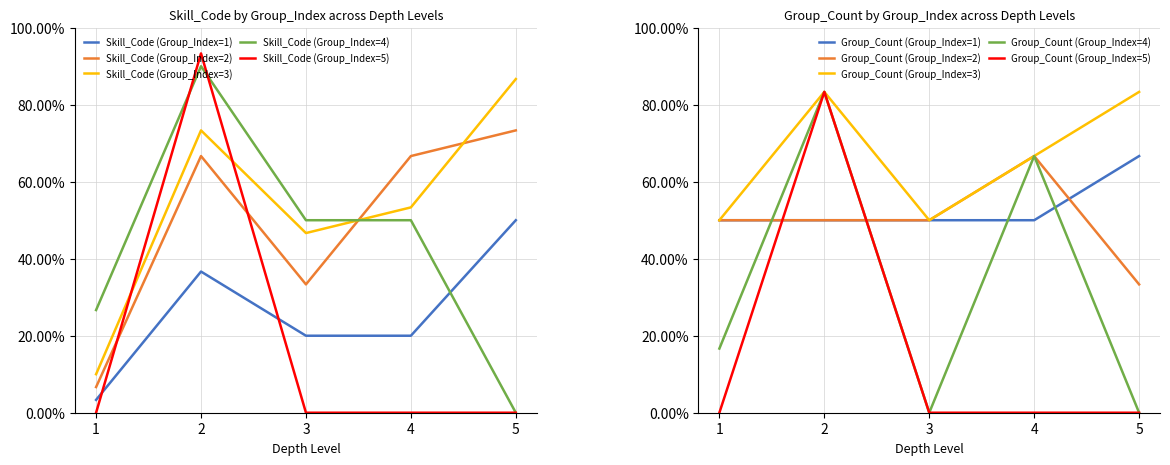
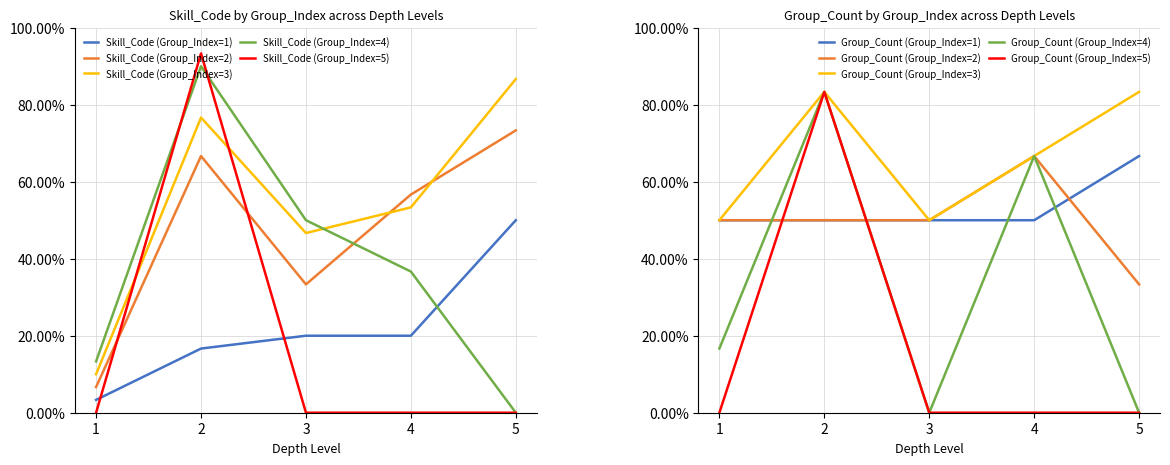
  {
    "Skill_Code by Group_Index across Depth Levels": {
      "Skill_Code (Group_Index=1)": {
        "1": "3%",
-       "2": "37%",
+       "2": "17%",
        "3": "20%",
        "4": "20%",
        "5": "50%"
      },
      "Skill_Code (Group_Index=2)": {
        "1": "7%",
        "2": "67%",
        "3": "33%",
-       "4": "67%",
+       "4": "57%",
        "5": "73%"
      },
      "Skill_Code (Group_Index=3)": {
        "1": "10%",
-       "2": "73%",
+       "2": "77%",
        "3": "47%",
        "4": "53%",
        "5": "87%"
      },
      "Skill_Code (Group_Index=4)": {
-       "1": "27%",
+       "1": "13%",
        "2": "90%",
        "3": "50%",
-       "4": "50%"
+       "4": "37%"
      },
      "Skill_Code (Group_Index=5)": {
        "1": "0%",
        "2": "93%",
        "3": "0%",
        "4": "0%"
      }
    },
    "Group_Count by Group_Index across Depth Levels": {
      "Group_Count (Group_Index=1)": {
        "4": "50%",
        "5": "67%"
      },
      "Group_Count (Group_Index=2)": {
        "5": "33%"
      },
      "Group_Count (Group_Index=3)": {
        "5": "83%"
      },
      "Group_Count (Group_Index=4)": {
        "1": "17%"
      },
      "Group_Count (Group_Index=5)": {
        "1": "0%",
        "4": "0%"
      }
    }
  }
